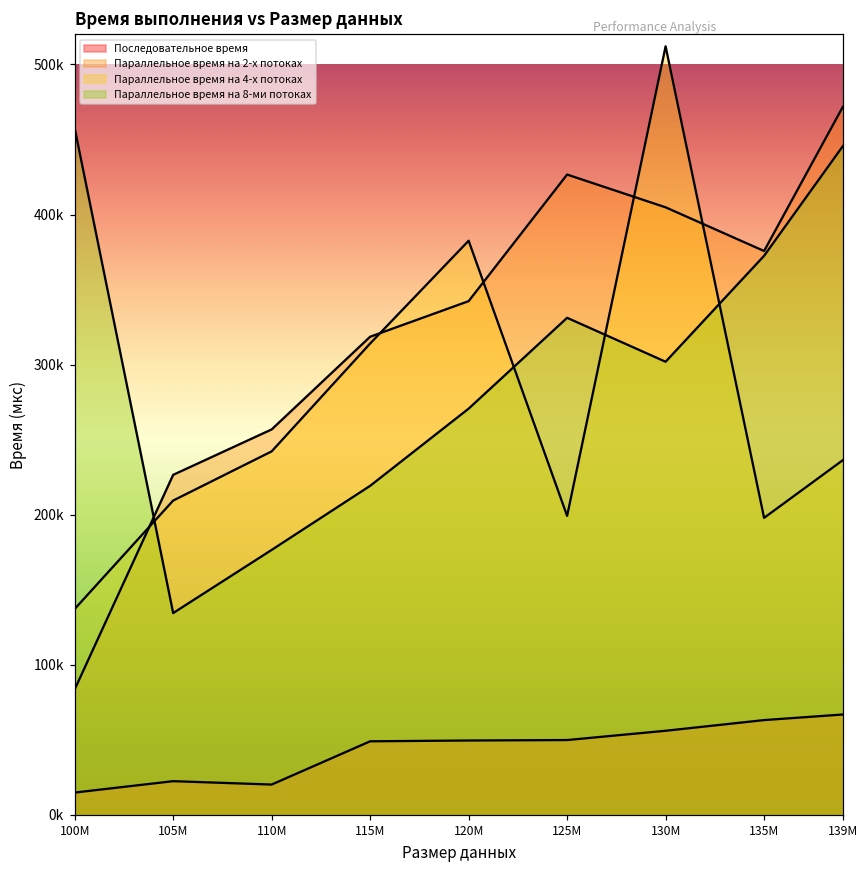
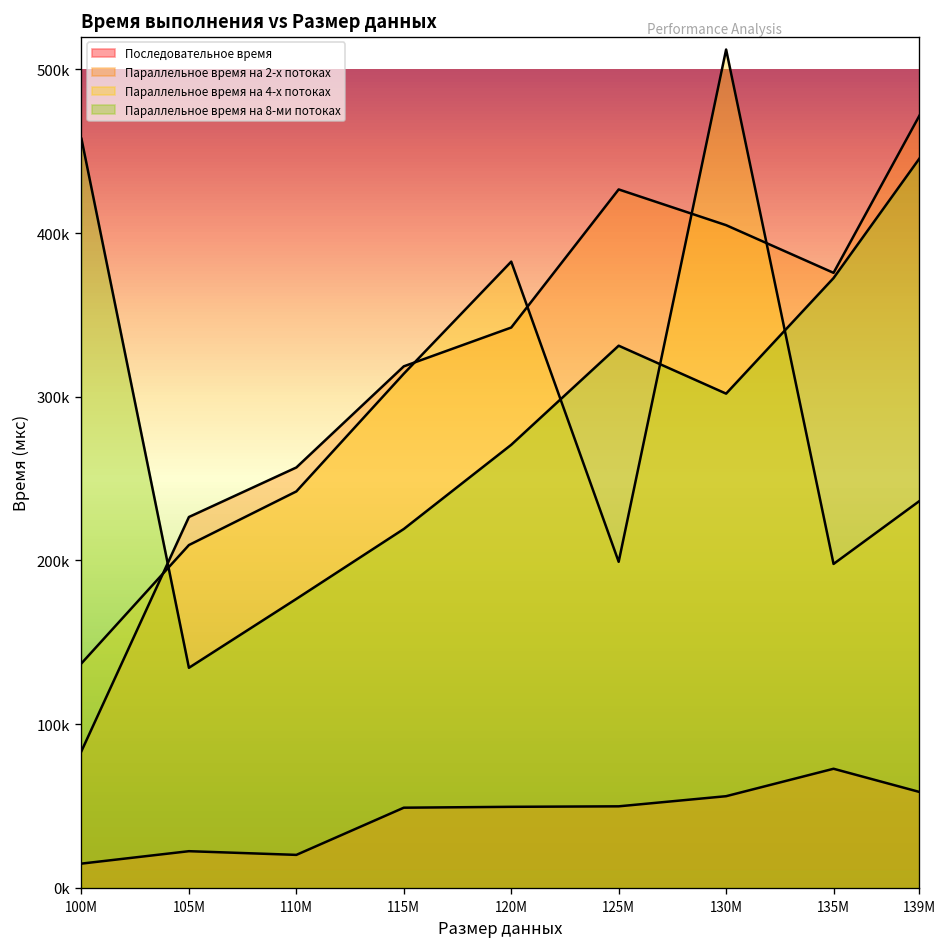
  {
    "Последовательное время": {
      "100M": 15000,
      "105M": 22000,
      "110M": 20000,
      "115M": 49000,
      "120M": 50000,
      "125M": 50000,
      "130M": 56000,
-     "135M": 63000,
-     "139M": 67000
+     "135M": 73000,
+     "139M": 59000
    },
    "Параллельное время на 8-ми потоках": {
      "100M": 458000,
      "105M": 134000,
      "110M": 177000,
      "115M": 219000,
      "120M": 271000,
      "125M": 331000,
      "130M": 302000,
      "135M": 373000,
      "139M": 446000
    }
  }
